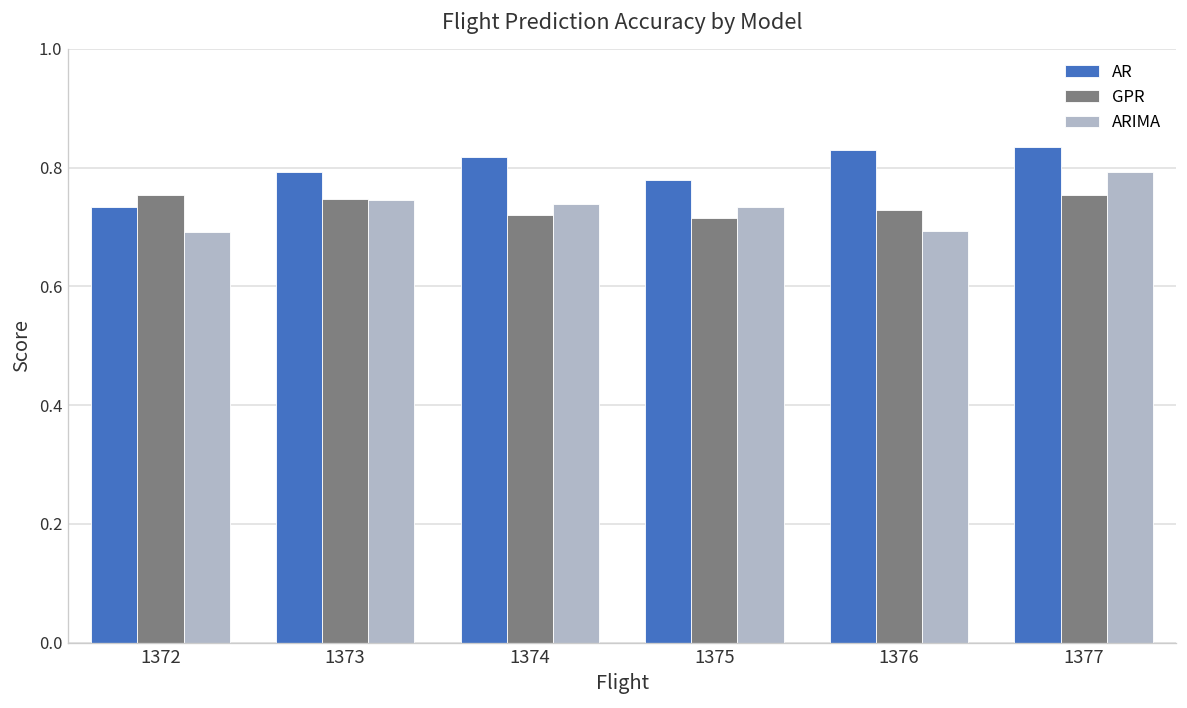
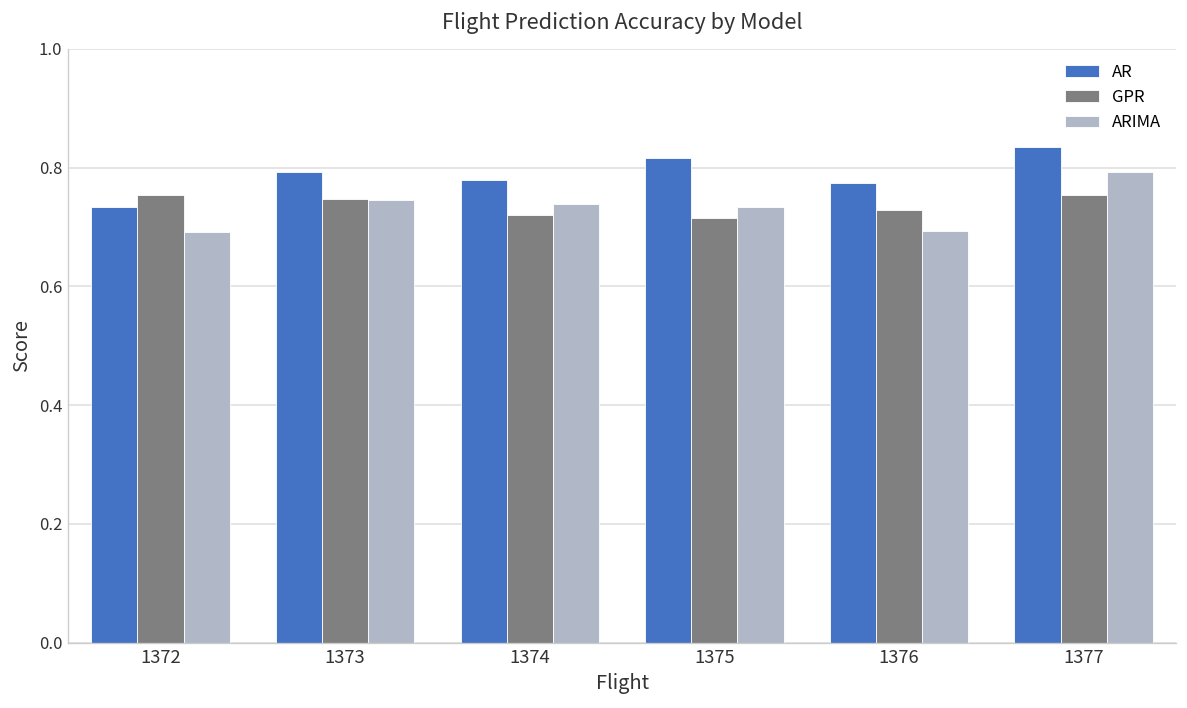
  {
    "AR": {
      "1372": 0.73,
      "1373": 0.79,
-     "1374": 0.82,
-     "1375": 0.78,
-     "1376": 0.83,
+     "1374": 0.78,
+     "1375": 0.82,
+     "1376": 0.77,
      "1377": 0.83
    },
    "GPR": {
      "1372": 0.75,
      "1373": 0.75,
      "1374": 0.72,
      "1375": 0.71,
      "1376": 0.73,
      "1377": 0.75
    },
    "ARIMA": {
      "1372": 0.69,
      "1373": 0.74,
      "1374": 0.74,
      "1375": 0.73,
      "1376": 0.69,
      "1377": 0.79
    }
  }
